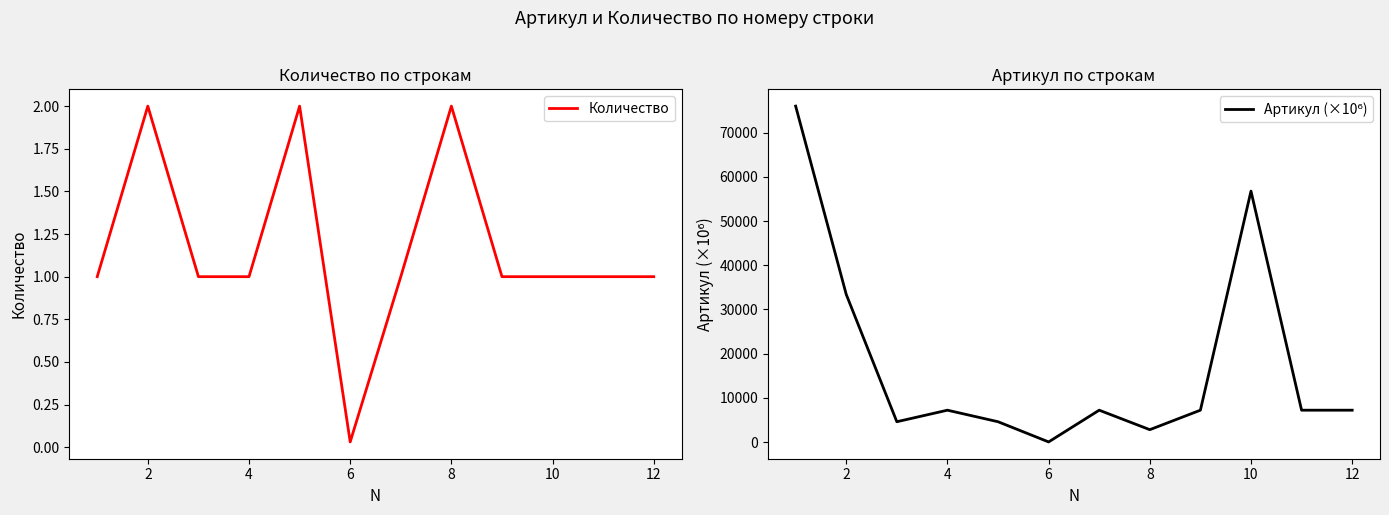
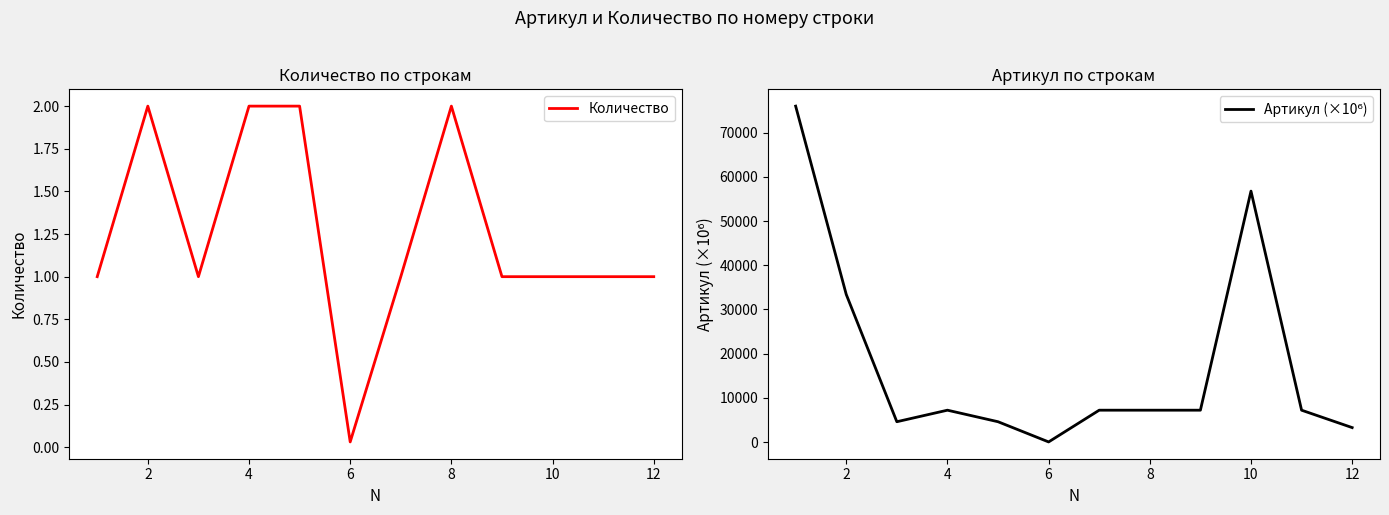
  {
    "Количество по строкам": {
      "2": 2,
-     "4": 1,
+     "4": 2,
      "6": 0.03,
      "8": 2,
      "10": 1,
      "12": 1
    },
    "Артикул по строкам": {
      "2": 33000,
      "4": 7000,
      "6": 0,
-     "8": 3000,
+     "8": 7000,
      "10": 57000,
-     "12": 7000
+     "12": 3000
    }
  }
